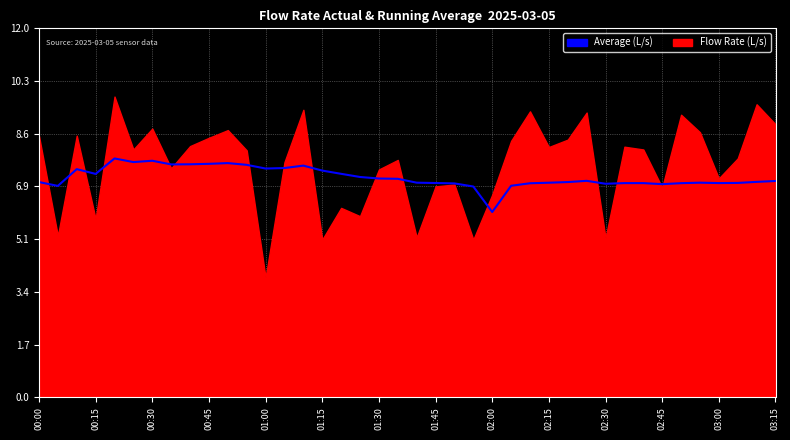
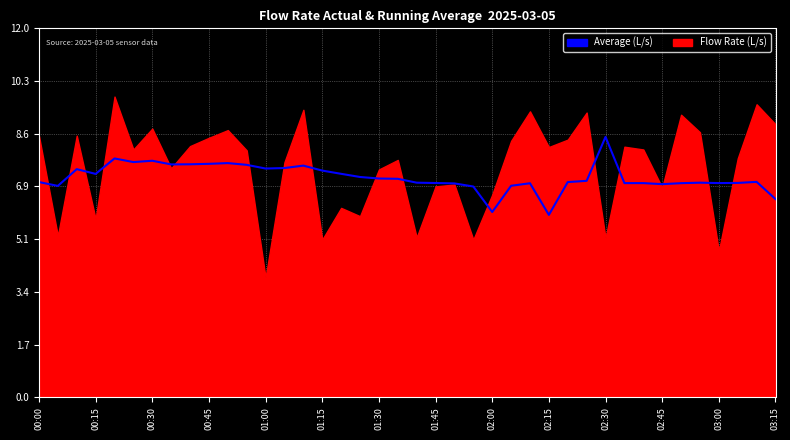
  {
    "Average (L/s)": {
      "00:00": 7.0,
      "00:15": 7.3,
      "00:30": 7.7,
      "00:45": 7.6,
      "01:00": 7.4,
      "01:15": 7.4,
      "01:30": 7.1,
      "01:45": 7.0,
      "02:00": 6.0,
-     "02:15": 7.0,
-     "02:30": 6.9,
+     "02:15": 5.9,
+     "02:30": 8.5,
      "02:45": 6.9,
      "03:00": 7.0,
-     "03:15": 7.0
+     "03:15": 6.4
    },
    "Flow Rate (L/s)": {
      "00:00": 8.5,
      "00:15": 5.8,
      "00:30": 8.7,
      "00:45": 8.4,
      "01:00": 3.9,
      "01:15": 5.1,
      "01:30": 7.4,
      "01:45": 6.9,
      "02:00": 6.6,
      "02:15": 8.1,
      "02:30": 5.2,
      "02:45": 6.8,
-     "03:00": 7.1,
+     "03:00": 4.8,
      "03:15": 8.9
    }
  }
